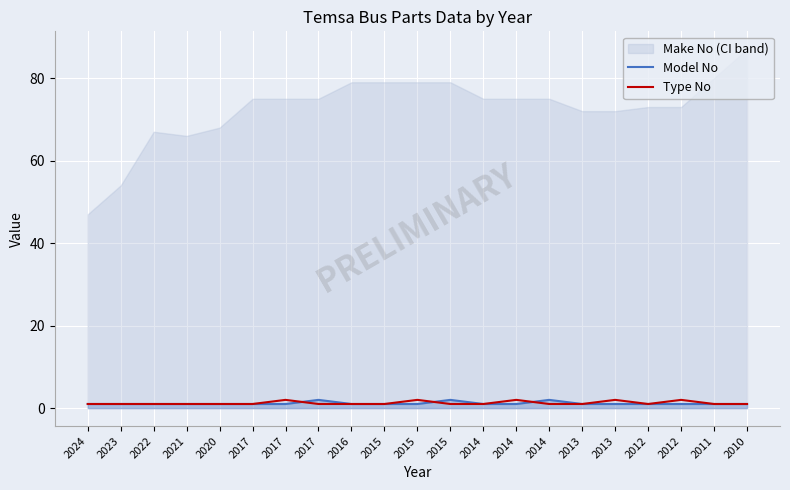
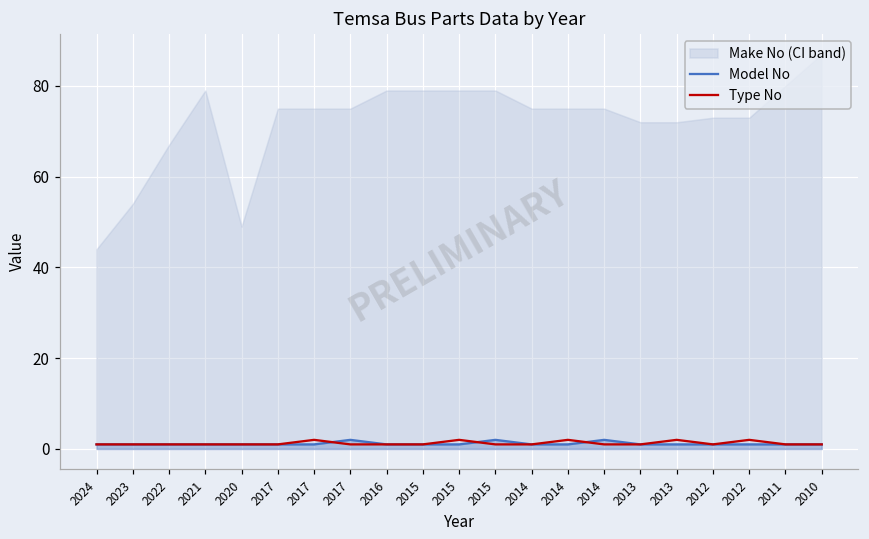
  {
    "Make No (CI band)": {
-     "2024": 47,
+     "2024": 44,
      "2023": 54,
      "2022": 67,
-     "2021": 66,
-     "2020": 68,
+     "2021": 79,
+     "2020": 49,
      "2016": 79
    }
  }
